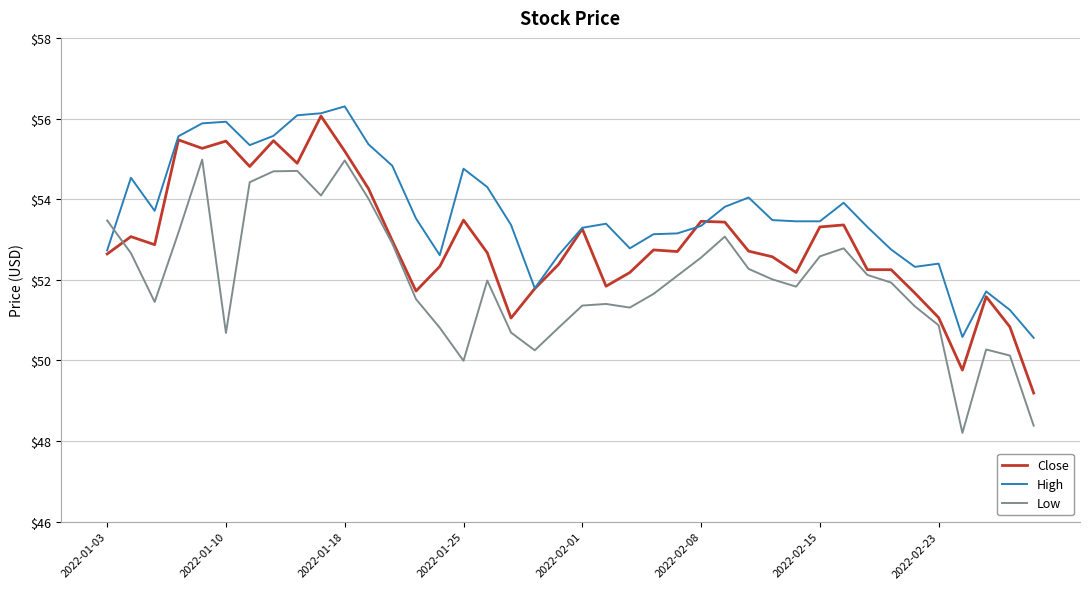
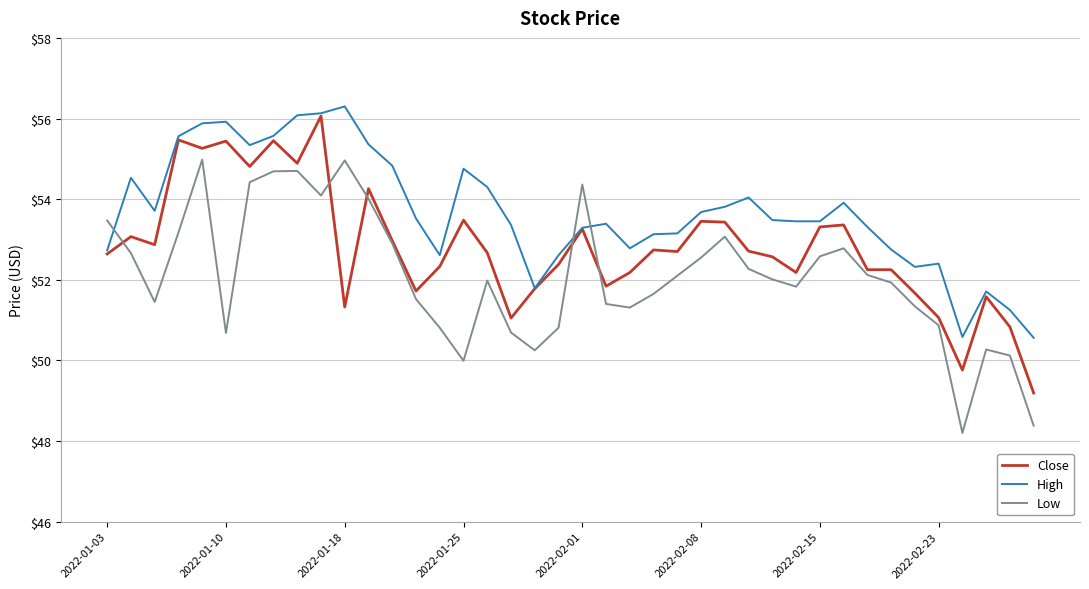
  {
    "Close": {
      "2022-01-03": "$52.6",
      "2022-01-10": "$55.4",
-     "2022-01-18": "$55.2",
+     "2022-01-18": "$51.3",
      "2022-01-25": "$53.5",
      "2022-02-08": "$53.5",
      "2022-02-15": "$53.3",
      "2022-02-23": "$51.1"
    },
    "High": {
      "2022-01-03": "$52.7",
      "2022-01-10": "$55.9",
      "2022-01-18": "$56.3",
      "2022-01-25": "$54.8",
-     "2022-02-08": "$53.3",
+     "2022-02-08": "$53.7",
      "2022-02-15": "$53.5",
      "2022-02-23": "$52.4"
    },
    "Low": {
      "2022-01-03": "$53.5",
      "2022-01-10": "$50.7",
      "2022-01-18": "$55.0",
      "2022-01-25": "$50.0",
-     "2022-02-01": "$51.4",
+     "2022-02-01": "$54.4",
      "2022-02-08": "$52.5",
      "2022-02-15": "$52.6",
      "2022-02-23": "$50.9"
    }
  }
